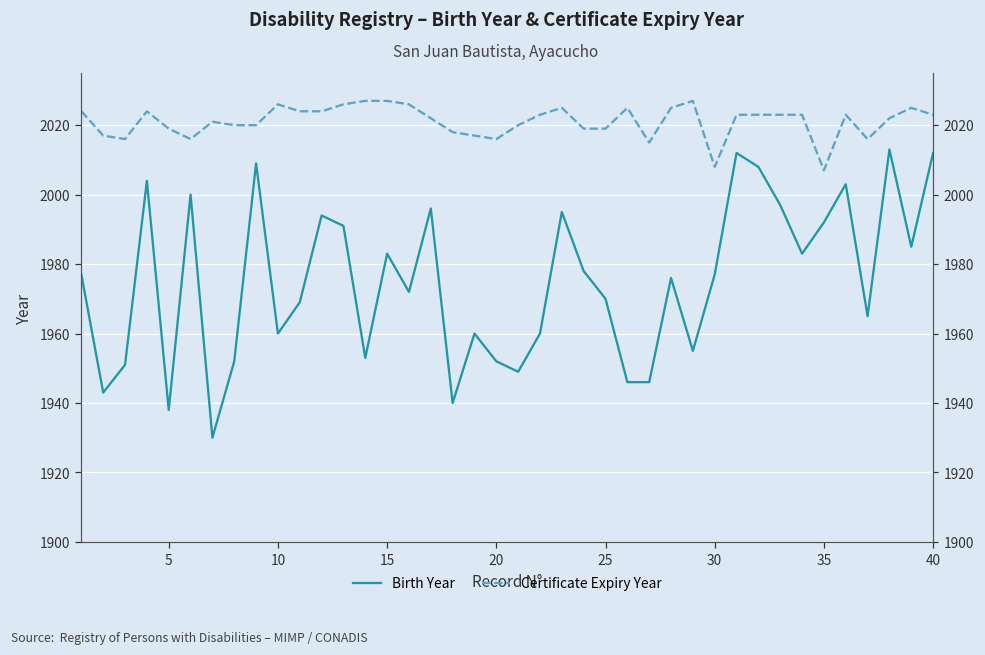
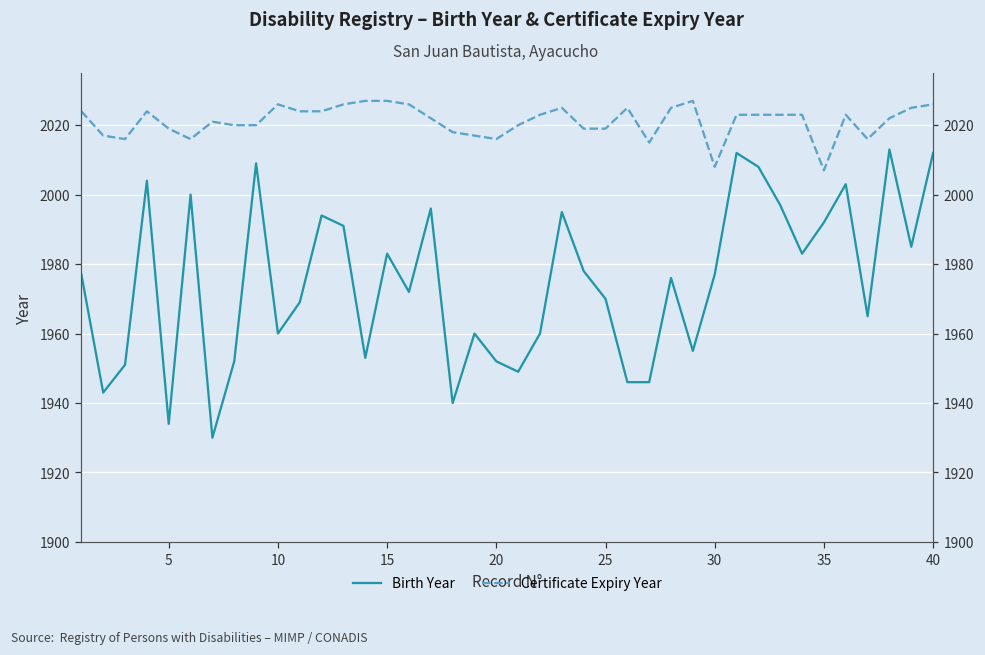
  {
    "Birth Year": {
-     "5": 1938,
+     "5": 1934,
      "10": 1960,
      "15": 1983,
      "20": 1952,
      "25": 1970,
      "30": 1977,
      "35": 1992,
      "40": 2012
    },
    "Certificate Expiry Year": {
      "5": 2019,
      "10": 2026,
      "15": 2027,
      "20": 2016,
      "25": 2019,
      "30": 2008,
      "35": 2007,
-     "40": 2023
+     "40": 2026
    }
  }
